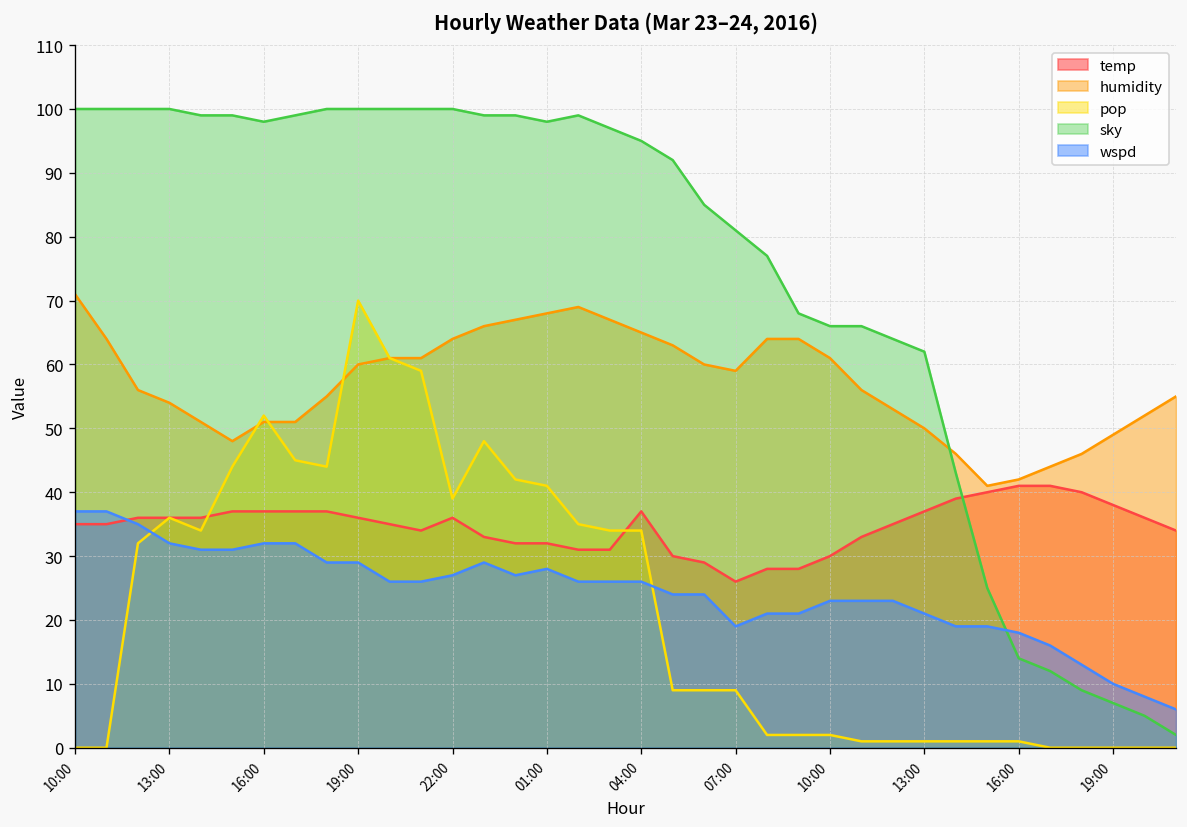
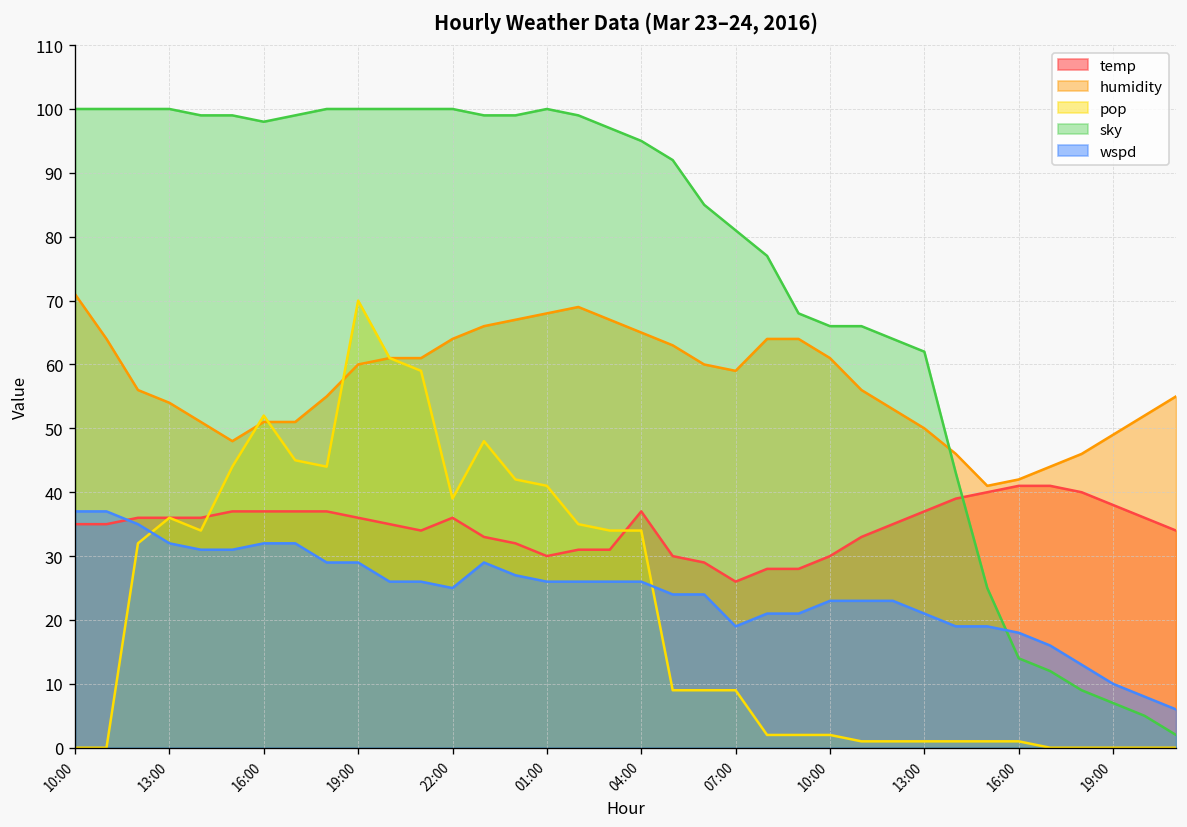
  {
    "temp": {
      "22:00": 36,
-     "01:00": 32,
+     "01:00": 30,
      "04:00": 37,
      "07:00": 26
    },
    "sky": {
      "22:00": 100,
-     "01:00": 98,
+     "01:00": 100,
      "04:00": 95,
      "07:00": 81
    },
    "wspd": {
-     "22:00": 27,
-     "01:00": 28,
+     "22:00": 25,
+     "01:00": 26,
      "04:00": 26,
      "07:00": 19
    }
  }
